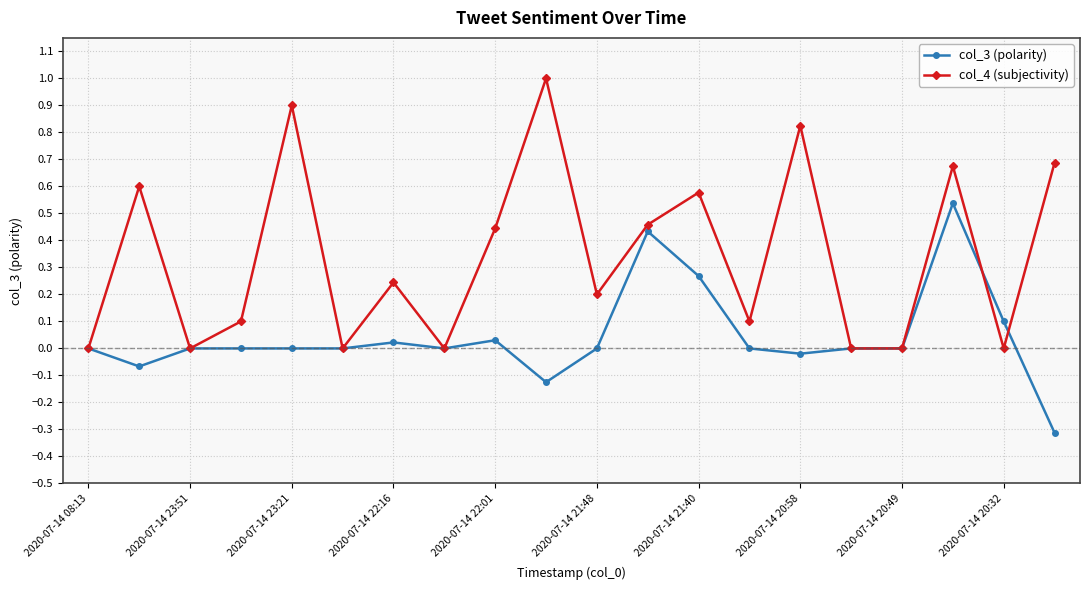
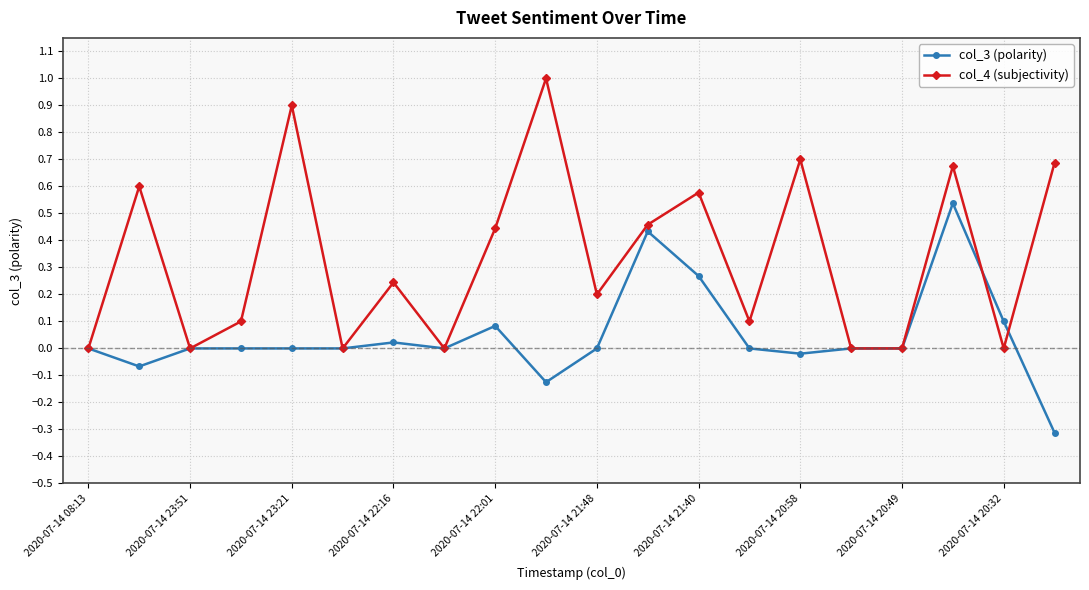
  {
    "col_3 (polarity)": {
      "2020-07-14 23:21": 0.00,
-     "2020-07-14 22:01": 0.03,
+     "2020-07-14 22:01": 0.08,
      "2020-07-14 21:48": 0.00,
      "2020-07-14 21:40": 0.27,
      "2020-07-14 20:58": -0.02,
      "2020-07-14 20:32": 0.10
    },
    "col_4 (subjectivity)": {
      "2020-07-14 23:21": 0.90,
      "2020-07-14 22:01": 0.44,
      "2020-07-14 21:48": 0.20,
      "2020-07-14 21:40": 0.58,
-     "2020-07-14 20:58": 0.82,
+     "2020-07-14 20:58": 0.70,
      "2020-07-14 20:32": 0.00
    }
  }
